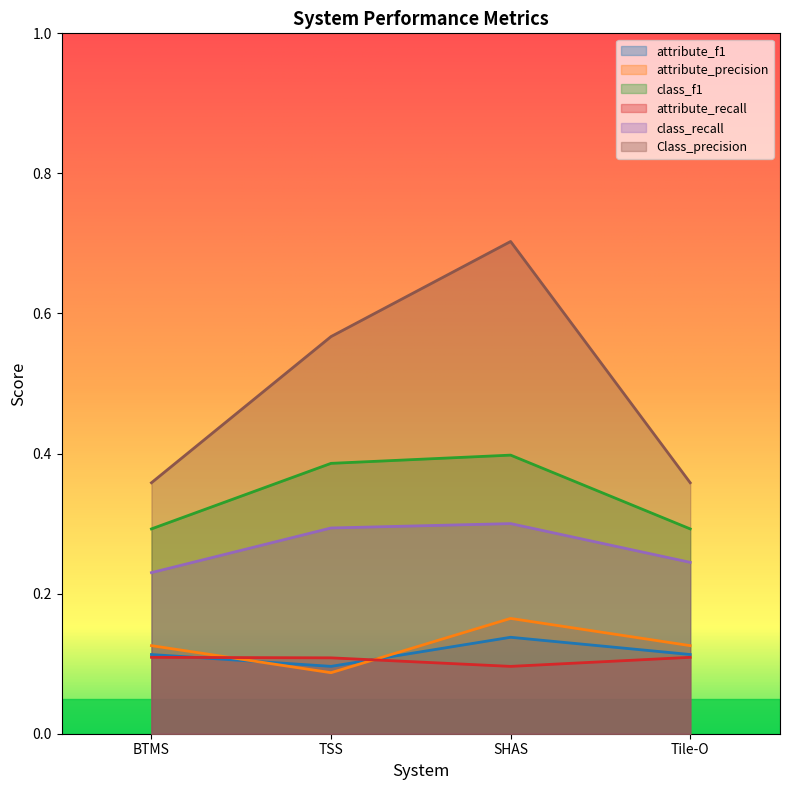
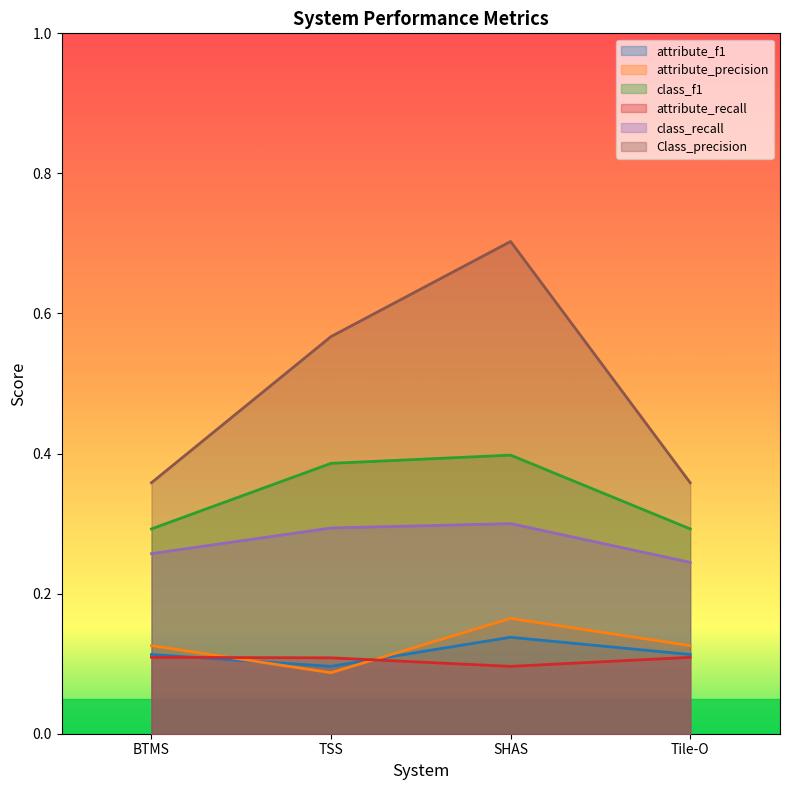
  {
    "attribute_f1": {
      "BTMS": 0.11,
      "TSS": 0.10,
      "SHAS": 0.14,
      "Tile-O": 0.11
    },
    "class_f1": {
      "BTMS": 0.29,
      "TSS": 0.39,
      "SHAS": 0.40,
      "Tile-O": 0.29
    },
    "class_recall": {
-     "BTMS": 0.23,
+     "BTMS": 0.26,
      "TSS": 0.29,
      "SHAS": 0.30,
      "Tile-O": 0.24
    }
  }
